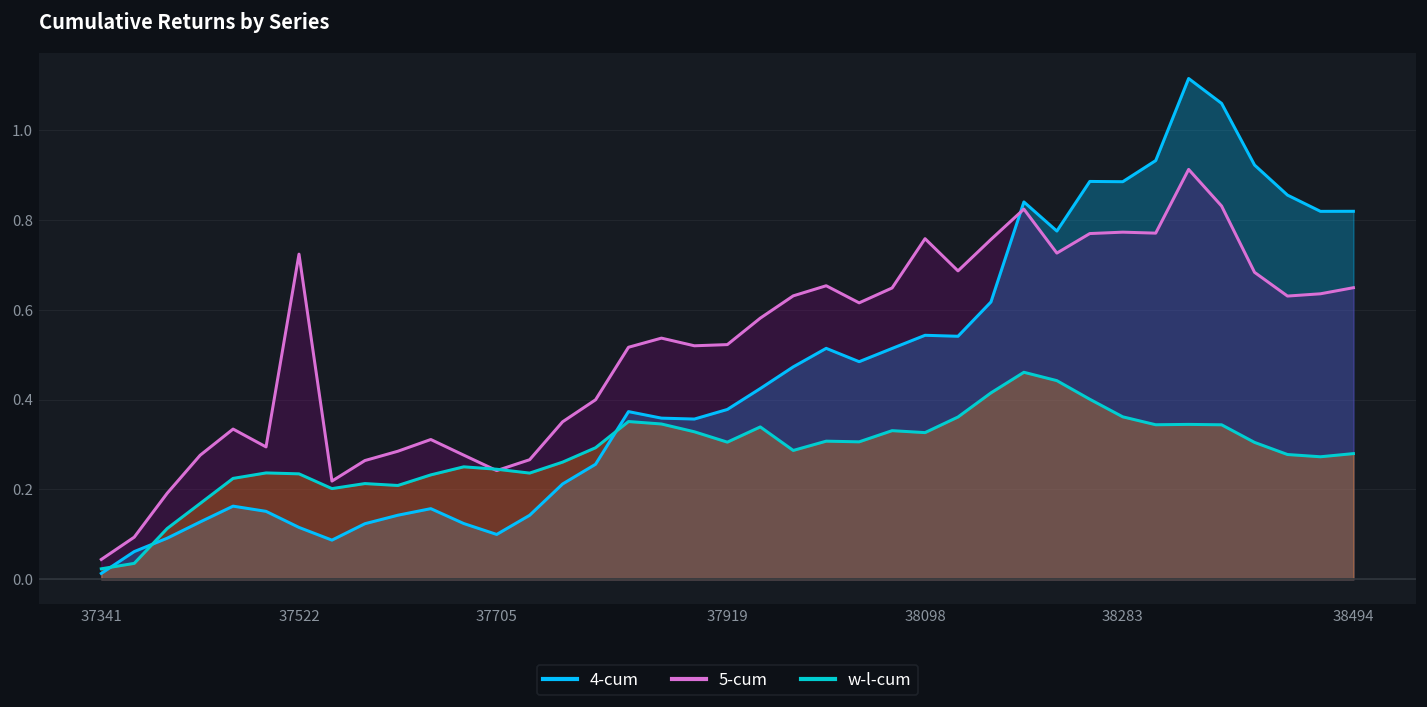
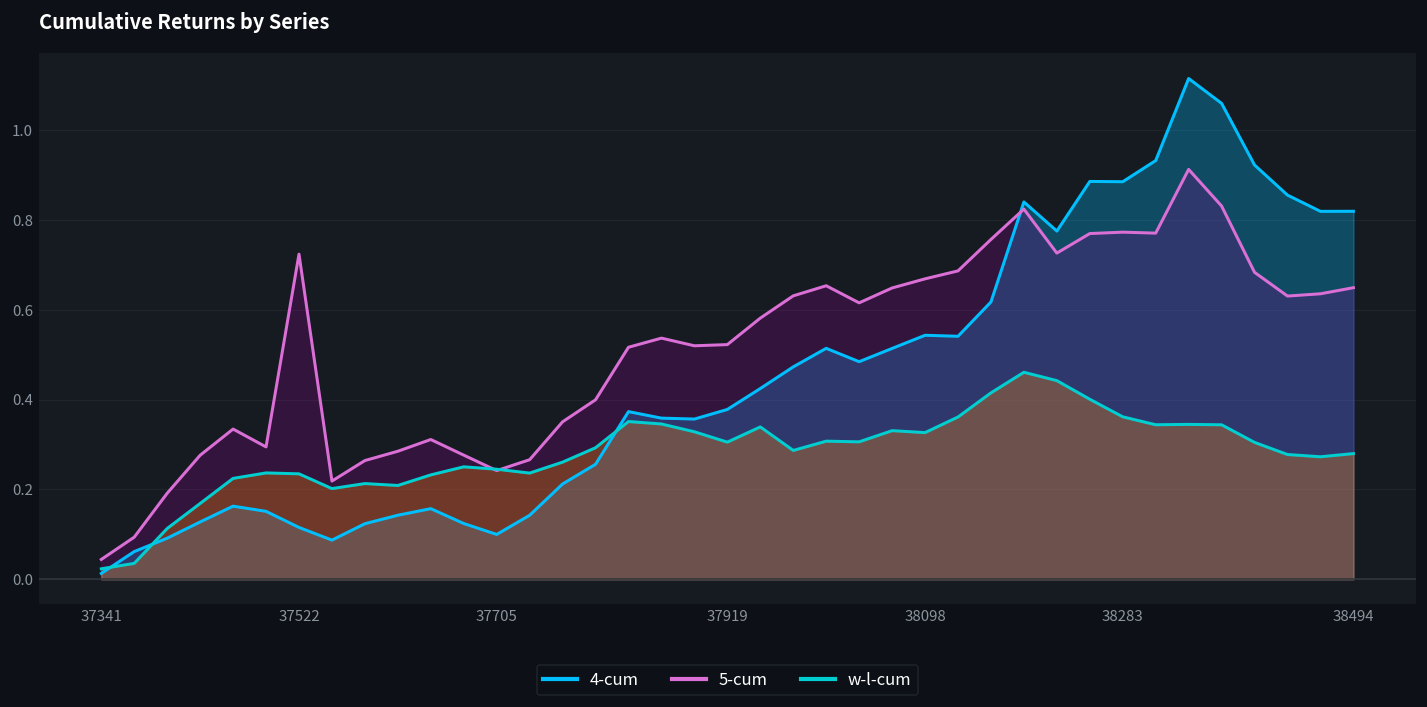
  {
    "5-cum": {
      "37341": 0.04,
      "37522": 0.72,
      "37919": 0.52,
-     "38098": 0.76,
+     "38098": 0.67,
      "38283": 0.77,
      "38494": 0.65
    }
  }
